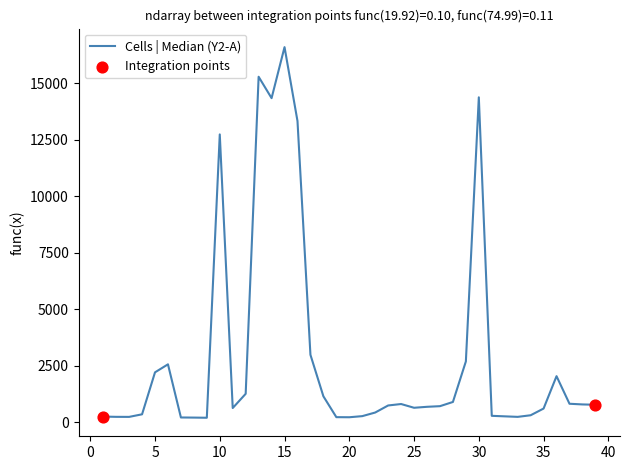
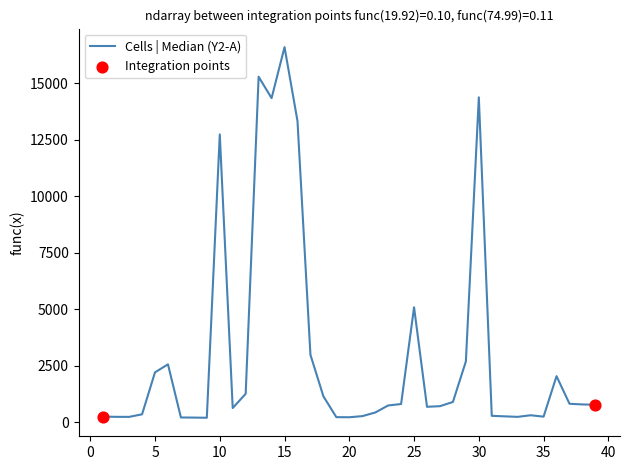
  {
    "Cells | Median (Y2-A)": {
      "5": 2200,
      "10": 12700,
      "15": 16600,
      "20": 200,
-     "25": 600,
+     "25": 5100,
      "30": 14400,
-     "35": 600
+     "35": 300
    }
  }
